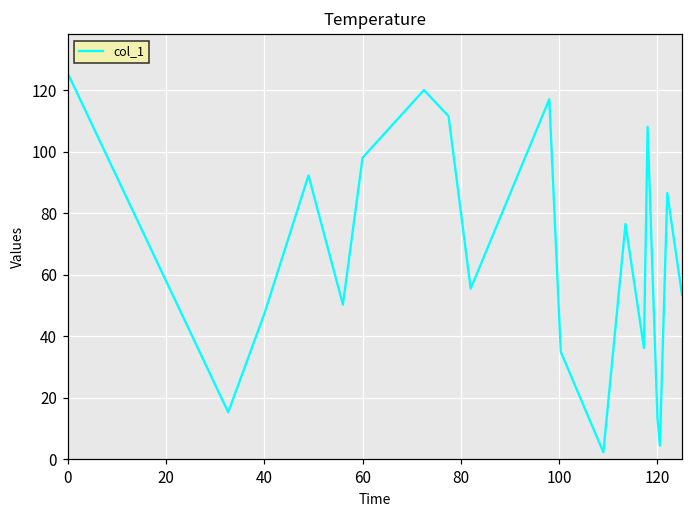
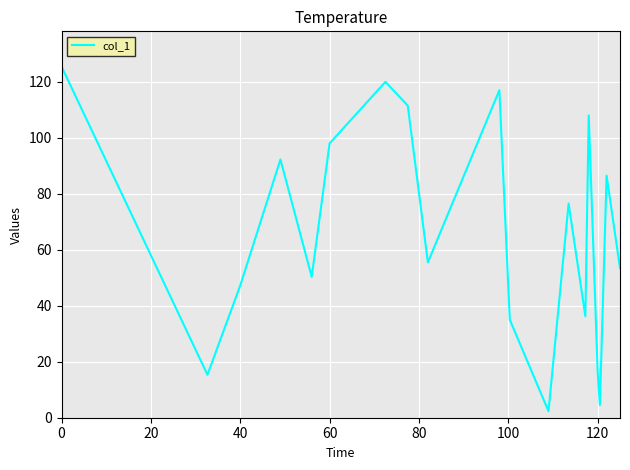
  {
    "0": 126,
    "40": 47,
    "60": 98,
-   "120": 14
+   "120": 17
  }
